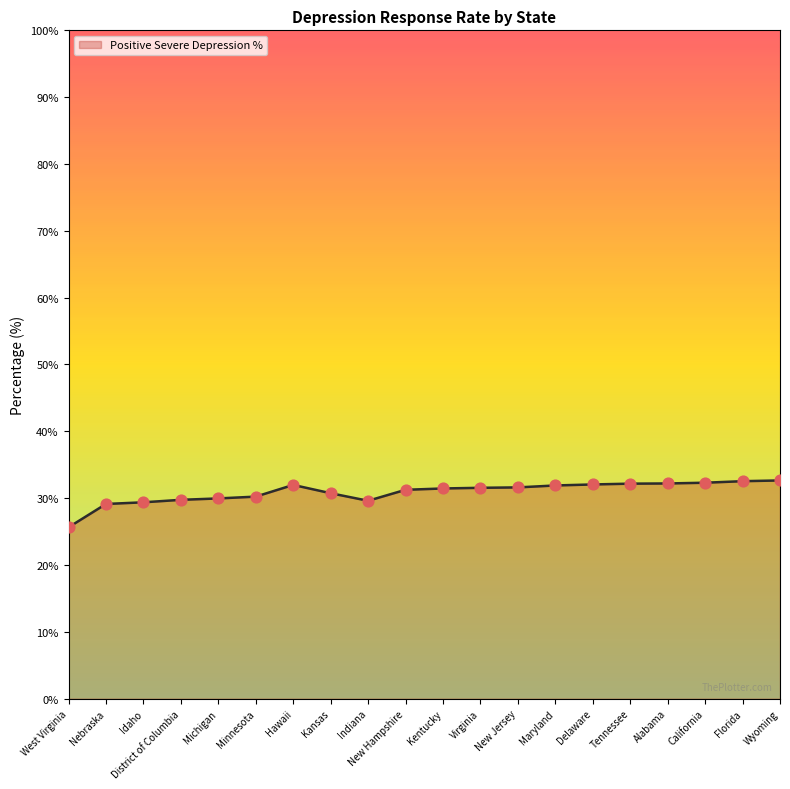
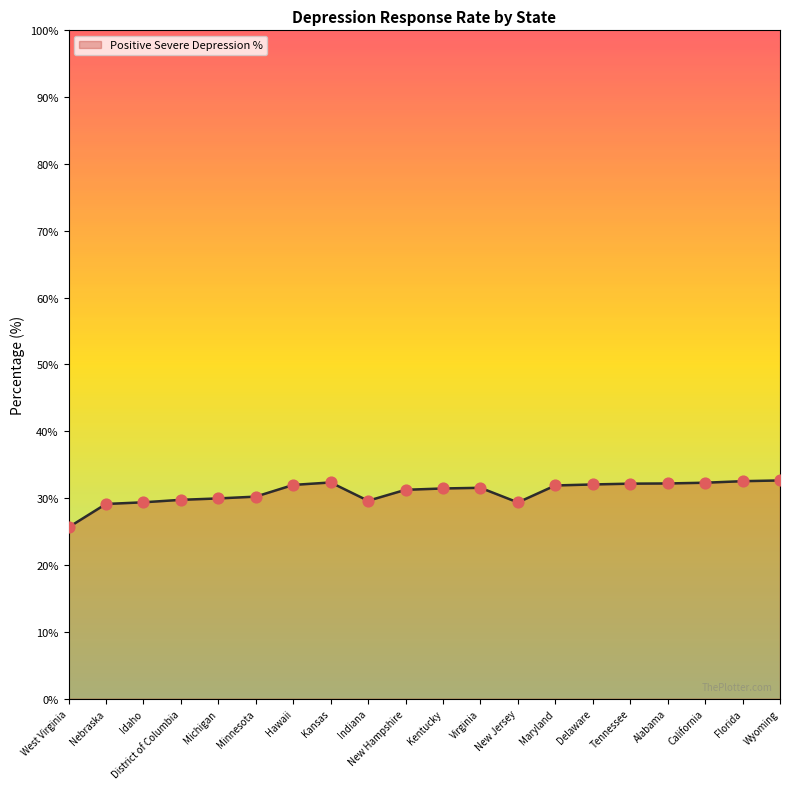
  {
    "West Virginia": "26%",
    "Nebraska": "29%",
    "Idaho": "29%",
    "District of Columbia": "30%",
    "Michigan": "30%",
    "Minnesota": "30%",
    "Hawaii": "32%",
-   "Kansas": "31%",
+   "Kansas": "32%",
    "Indiana": "30%",
    "New Hampshire": "31%",
    "Kentucky": "31%",
    "Virginia": "32%",
-   "New Jersey": "32%",
+   "New Jersey": "29%",
    "Maryland": "32%",
    "Delaware": "32%",
    "Tennessee": "32%",
    "Alabama": "32%",
    "California": "32%",
    "Florida": "33%",
    "Wyoming": "33%"
  }
